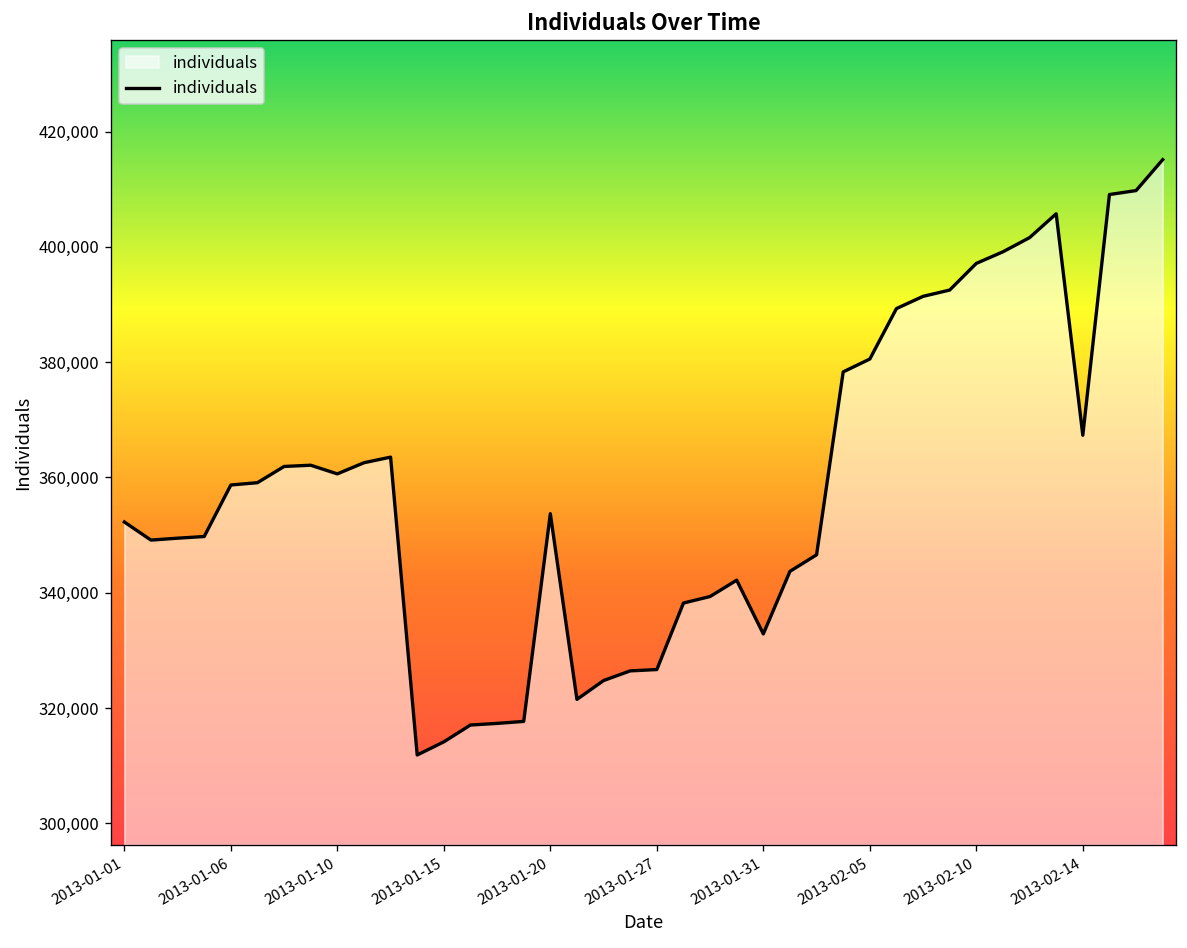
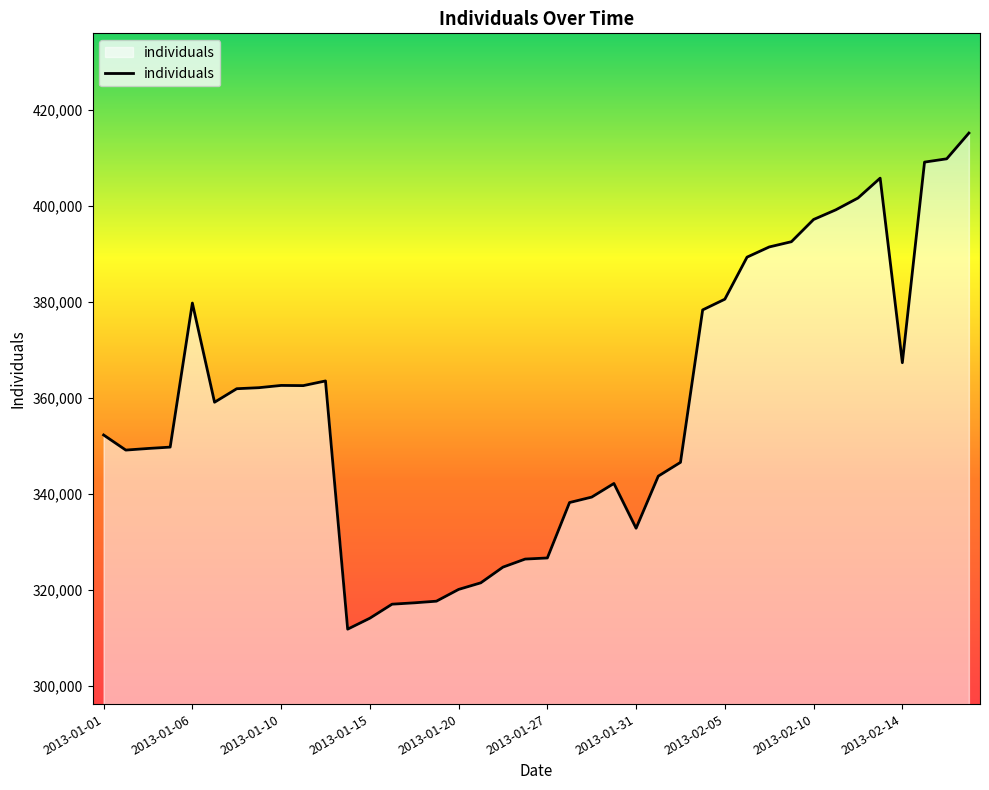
  {
    "2013-01-01": "352,000",
-   "2013-01-06": "359,000",
-   "2013-01-10": "361,000",
+   "2013-01-06": "380,000",
+   "2013-01-10": "363,000",
    "2013-01-15": "314,000",
-   "2013-01-20": "354,000",
+   "2013-01-20": "320,000",
    "2013-01-27": "327,000",
    "2013-01-31": "333,000",
    "2013-02-05": "381,000",
    "2013-02-10": "397,000",
    "2013-02-14": "367,000"
  }
